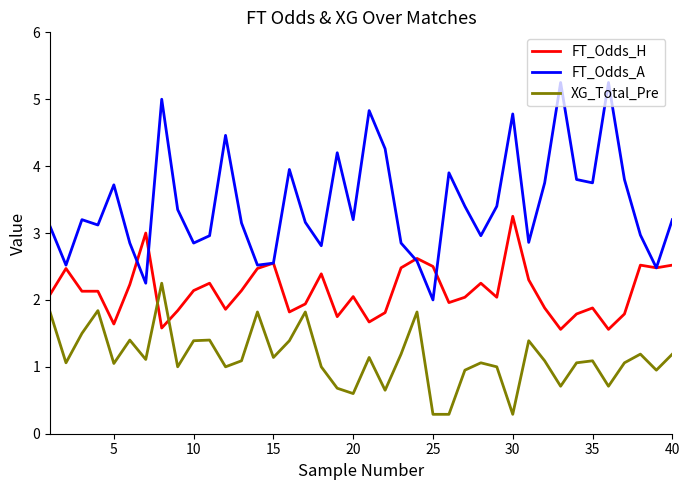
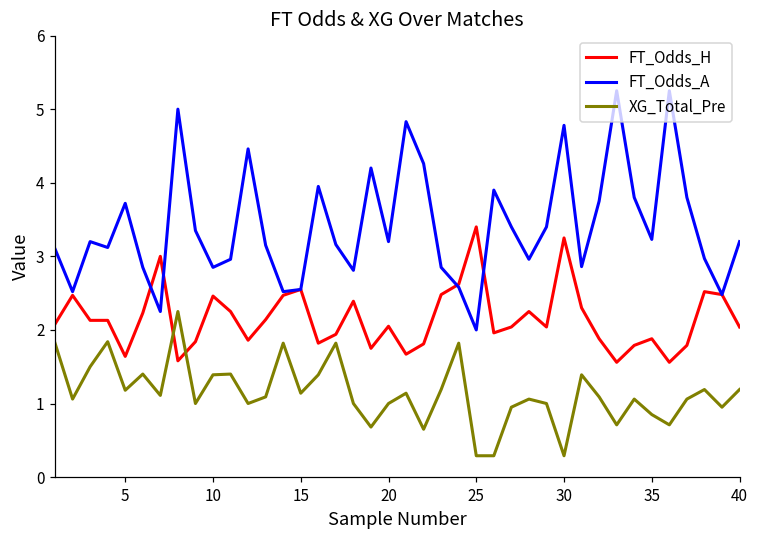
  {
    "FT_Odds_H": {
      "5": 1.6,
-     "10": 2.1,
+     "10": 2.5,
      "20": 2.1,
-     "25": 2.5,
+     "25": 3.4,
      "30": 3.3,
      "35": 1.9,
-     "40": 2.5
+     "40": 2.0
    },
    "FT_Odds_A": {
      "5": 3.7,
      "10": 2.9,
      "20": 3.2,
      "25": 2.0,
      "30": 4.8,
-     "35": 3.8,
+     "35": 3.2,
      "40": 3.2
    },
    "XG_Total_Pre": {
-     "5": 1.1,
+     "5": 1.2,
      "10": 1.4,
      "15": 1.1,
-     "20": 0.6,
+     "20": 1.0,
      "25": 0.3,
      "30": 0.3,
-     "35": 1.1,
+     "35": 0.9,
      "40": 1.2
    }
  }
